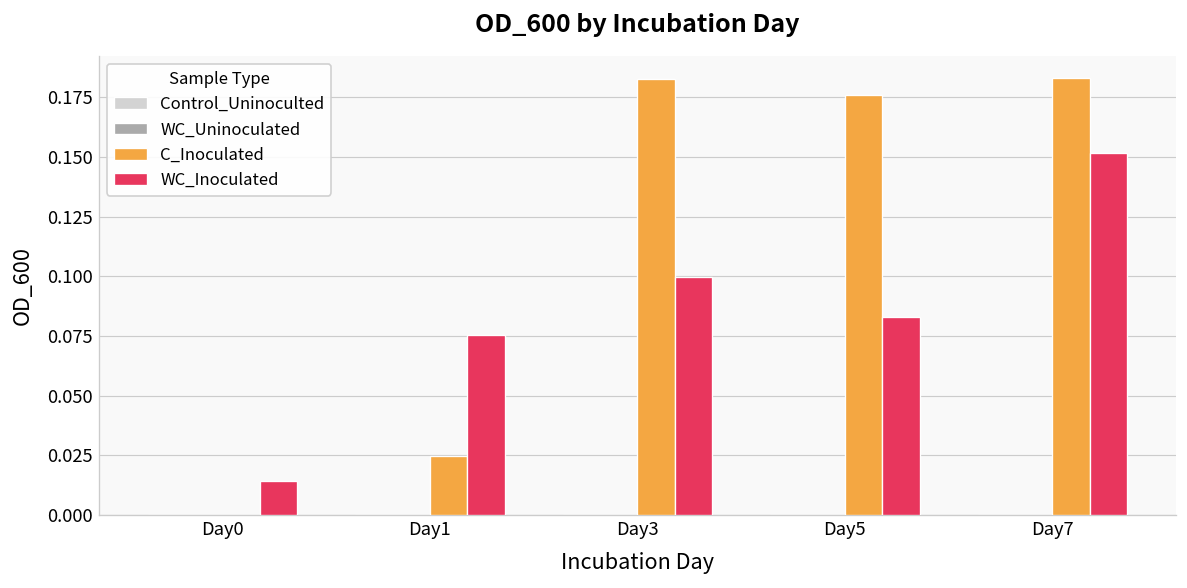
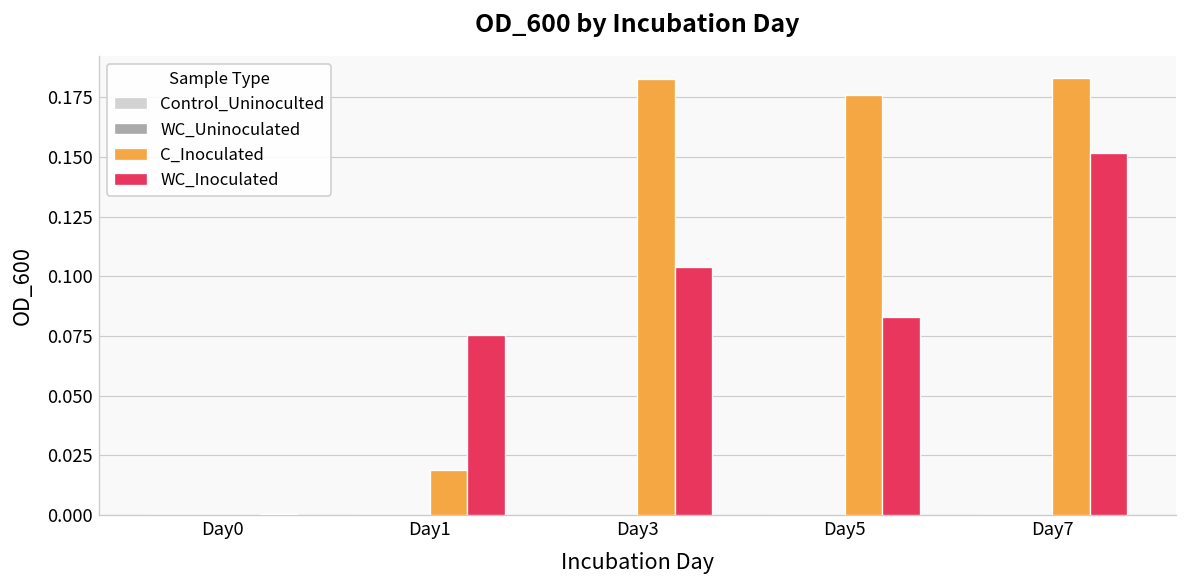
  {
    "Control_Uninoculted": {
      "Day0": 0.000,
      "Day1": 0.000,
      "Day3": 0.000,
      "Day5": 0.000,
      "Day7": 0.000
    },
    "WC_Uninoculated": {
      "Day0": 0.000,
      "Day1": 0.000,
      "Day3": 0.000,
      "Day5": 0.000,
      "Day7": 0.000
    },
    "C_Inoculated": {
      "Day0": 0.000,
-     "Day1": 0.025,
+     "Day1": 0.019,
      "Day3": 0.183,
      "Day5": 0.176,
      "Day7": 0.183
    },
    "WC_Inoculated": {
-     "Day0": 0.014,
+     "Day0": 0.000,
      "Day1": 0.075,
-     "Day3": 0.100,
+     "Day3": 0.104,
      "Day5": 0.083,
      "Day7": 0.152
    }
  }
